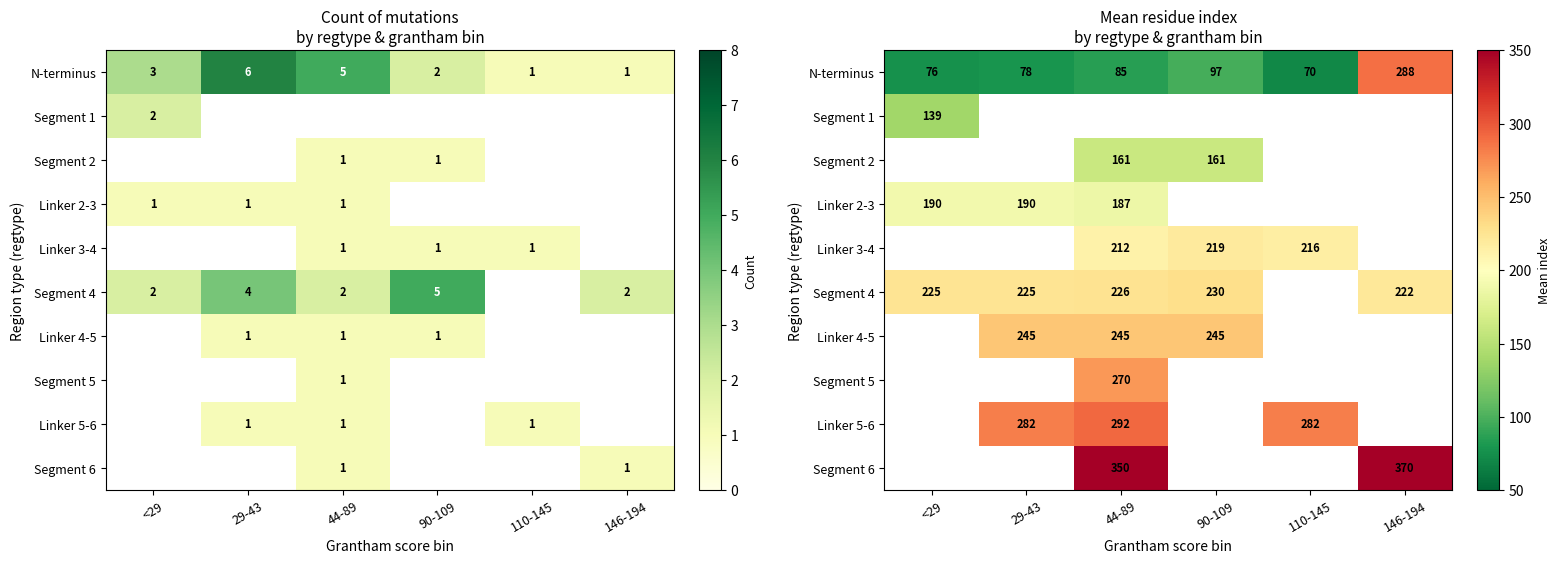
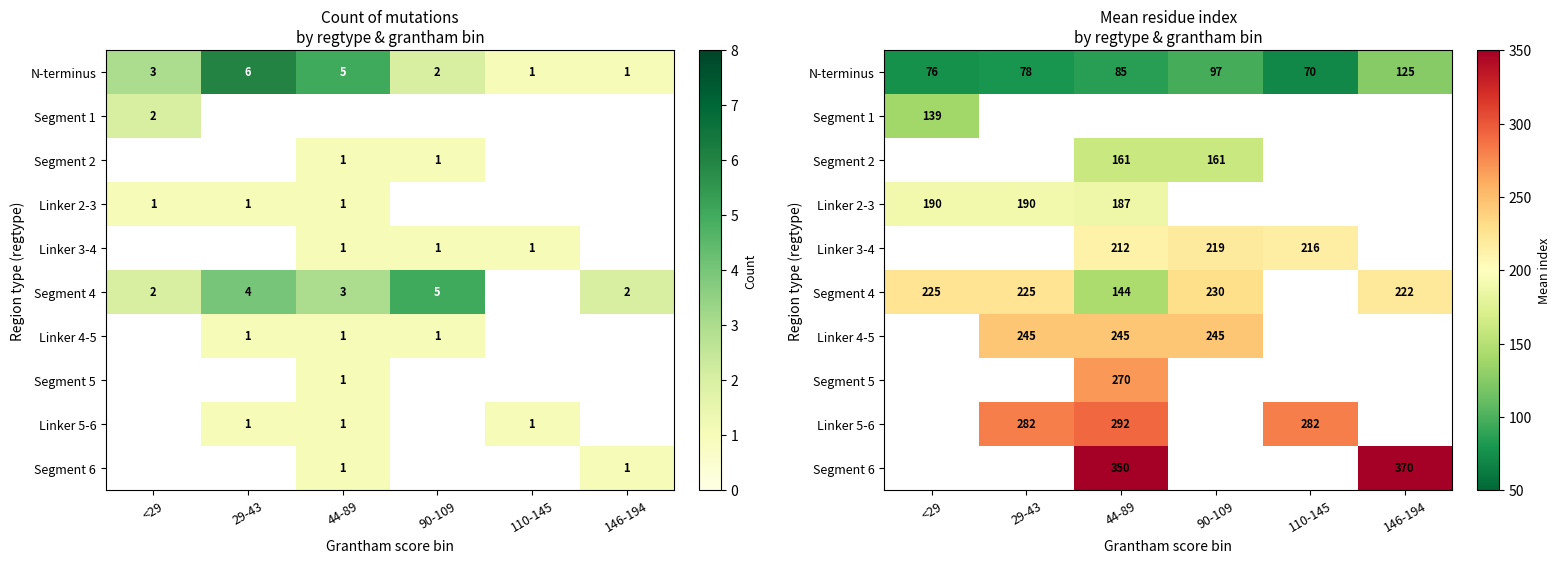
  {
    "Count of mutations by regtype & grantham bin": {
      "N-terminus": {
        "<29": 3,
        "29-43": 6,
        "44-89": 5,
        "90-109": 2,
        "110-145": 1,
        "146-194": 1
      },
      "Segment 1": {
        "<29": 2
      },
      "Segment 2": {
        "44-89": 1,
        "90-109": 1
      },
      "Linker 2-3": {
        "<29": 1,
        "29-43": 1,
        "44-89": 1
      },
      "Linker 3-4": {
        "44-89": 1,
        "90-109": 1,
        "110-145": 1
      },
      "Segment 4": {
        "<29": 2,
        "29-43": 4,
-       "44-89": 2,
+       "44-89": 3,
        "90-109": 5,
        "146-194": 2
      },
      "Linker 4-5": {
        "29-43": 1,
        "44-89": 1,
        "90-109": 1
      },
      "Segment 5": {
        "44-89": 1
      },
      "Linker 5-6": {
        "29-43": 1,
        "44-89": 1,
        "110-145": 1
      },
      "Segment 6": {
        "44-89": 1,
        "146-194": 1
      }
    },
    "Mean residue index by regtype & grantham bin": {
      "N-terminus": {
        "<29": 76,
        "29-43": 78,
        "44-89": 85,
        "90-109": 97,
        "110-145": 70,
-       "146-194": 288
+       "146-194": 125
      },
      "Segment 1": {
        "<29": 139
      },
      "Segment 2": {
        "44-89": 161,
        "90-109": 161
      },
      "Linker 2-3": {
        "<29": 190,
        "29-43": 190,
        "44-89": 187
      },
      "Linker 3-4": {
        "44-89": 212,
        "90-109": 219,
        "110-145": 216
      },
      "Segment 4": {
        "<29": 225,
        "29-43": 225,
-       "44-89": 226,
+       "44-89": 144,
        "90-109": 230,
        "146-194": 222
      },
      "Linker 4-5": {
        "29-43": 245,
        "44-89": 245,
        "90-109": 245
      },
      "Segment 5": {
        "44-89": 270
      },
      "Linker 5-6": {
        "29-43": 282,
        "44-89": 292,
        "110-145": 282
      },
      "Segment 6": {
        "44-89": 350,
        "146-194": 370
      }
    }
  }
